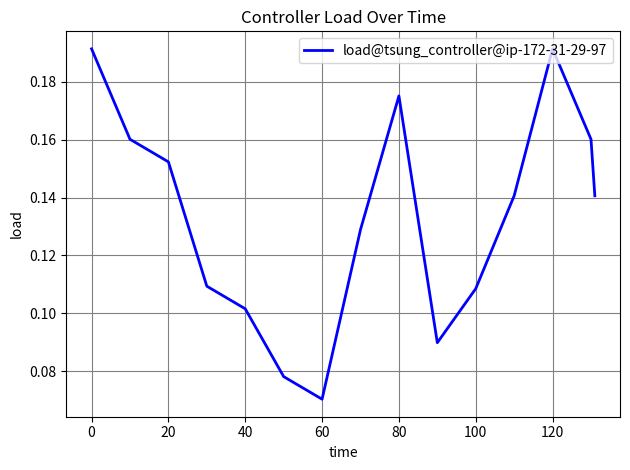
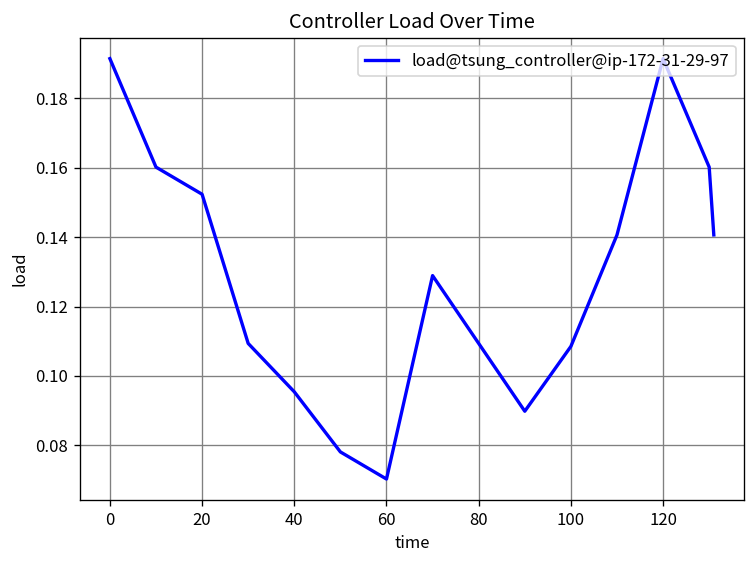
  {
    "0": 0.191,
    "20": 0.152,
-   "40": 0.102,
+   "40": 0.095,
    "60": 0.070,
-   "80": 0.175,
+   "80": 0.109,
    "100": 0.109
  }
